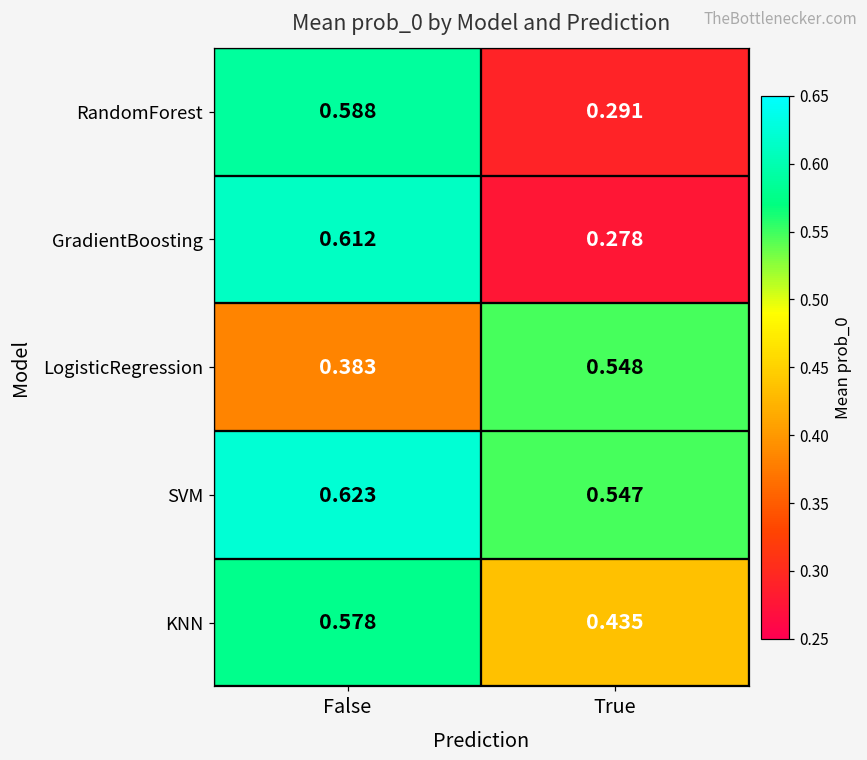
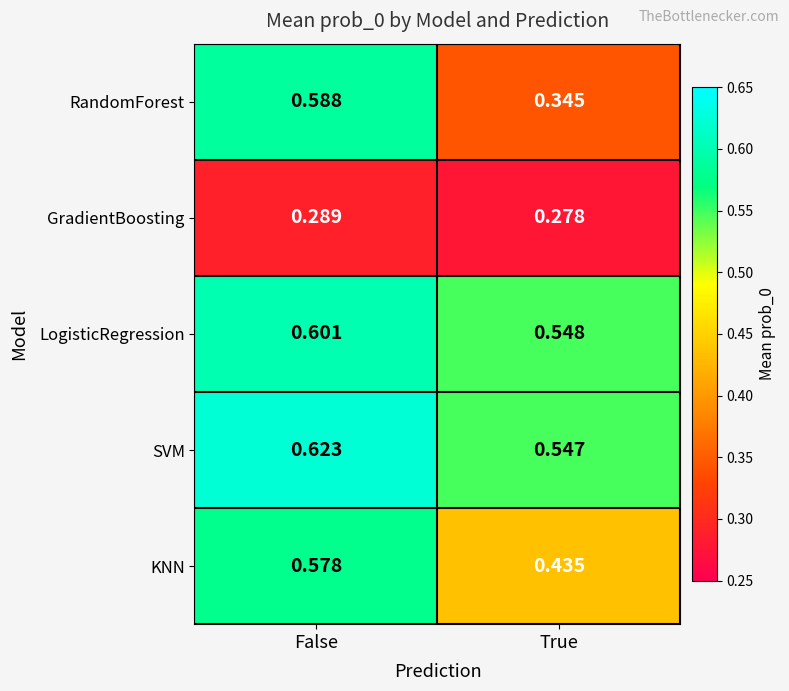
  {
    "RandomForest": {
      "False": 0.588,
-     "True": 0.291
+     "True": 0.345
    },
    "GradientBoosting": {
-     "False": 0.612,
+     "False": 0.289,
      "True": 0.278
    },
    "LogisticRegression": {
-     "False": 0.383,
+     "False": 0.601,
      "True": 0.548
    },
    "SVM": {
      "False": 0.623,
      "True": 0.547
    },
    "KNN": {
      "False": 0.578,
      "True": 0.435
    }
  }
